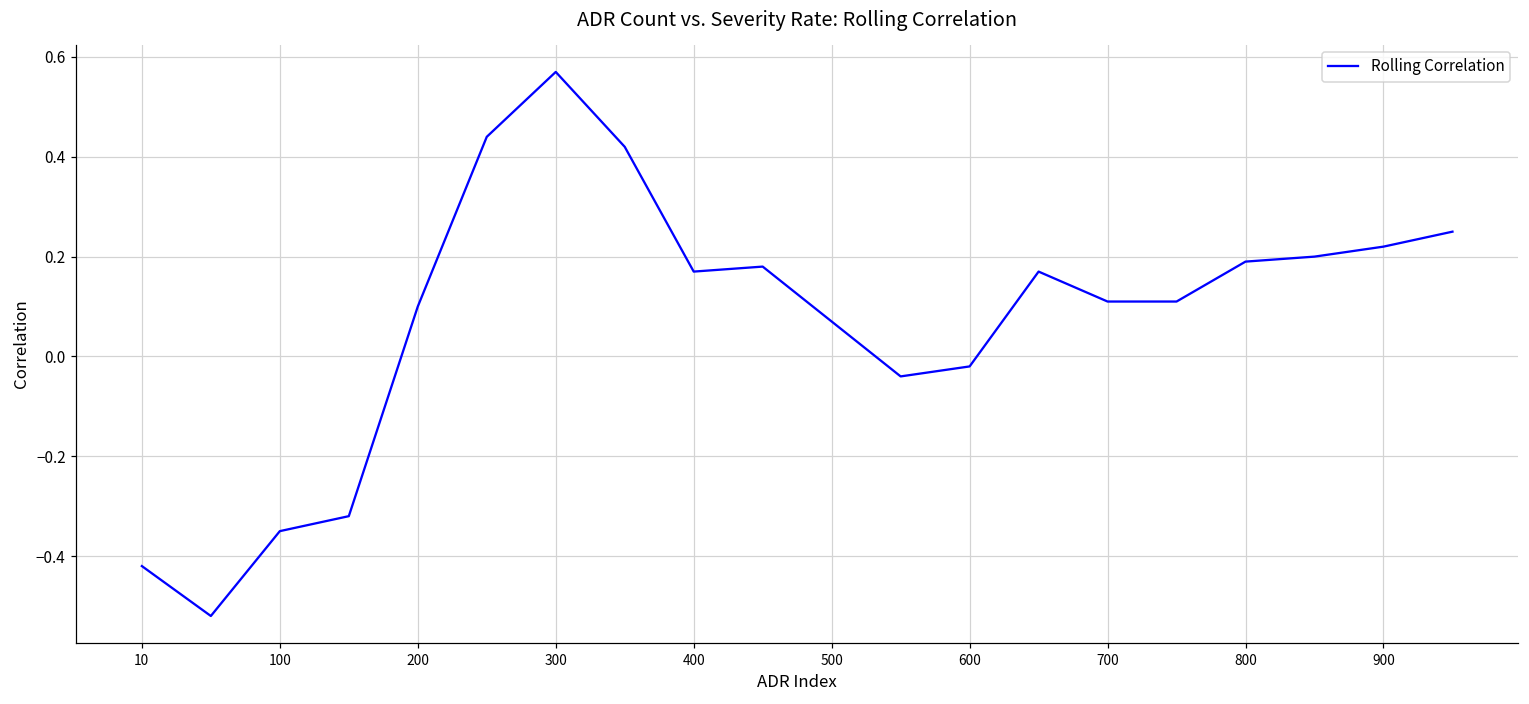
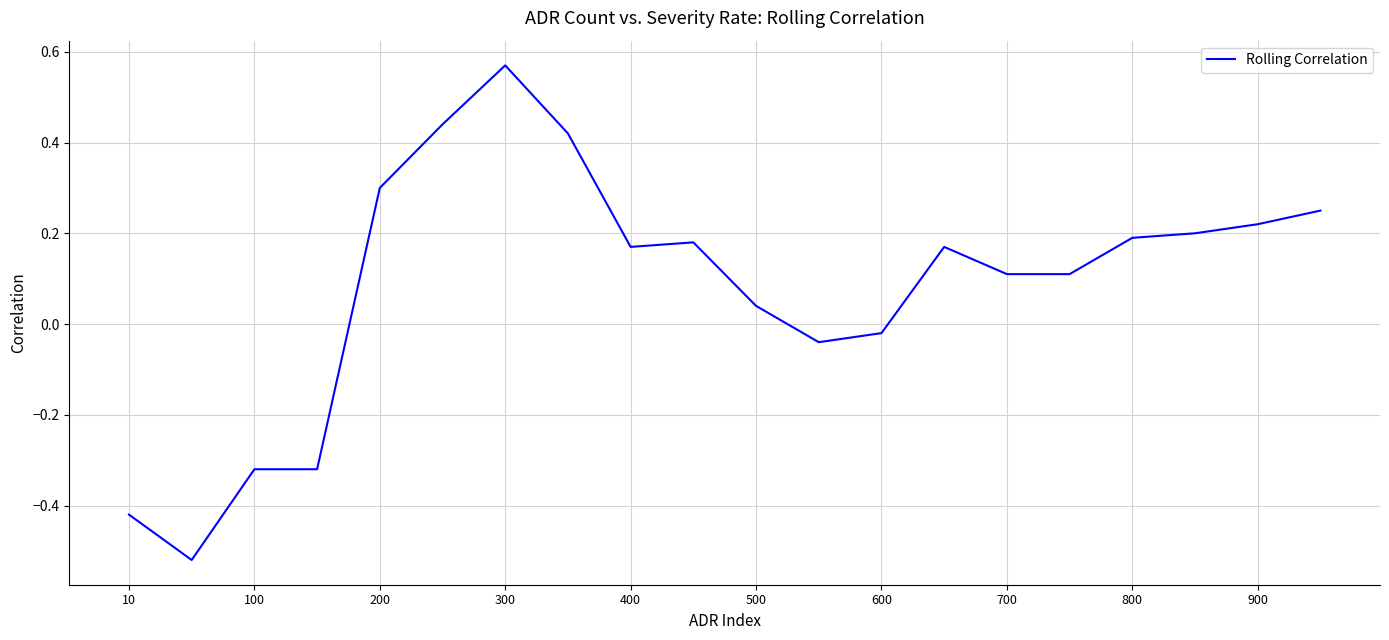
  {
-   "100": -0.35,
-   "200": 0.1,
+   "100": -0.32,
+   "200": 0.3,
    "300": 0.57,
    "400": 0.17,
-   "500": 0.07,
+   "500": 0.04,
    "600": -0.02,
    "700": 0.11,
    "800": 0.19,
    "900": 0.22
  }
